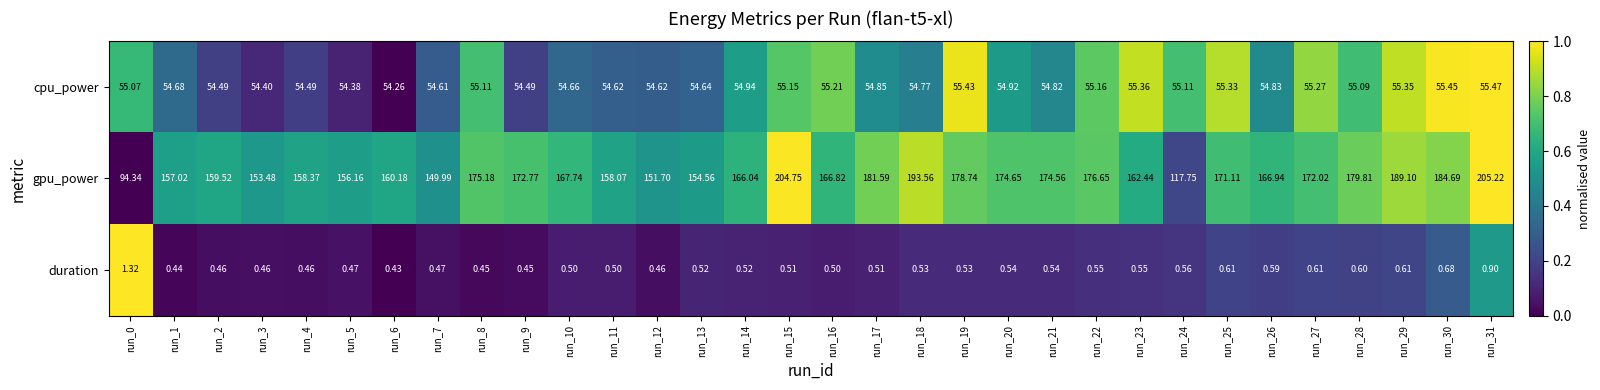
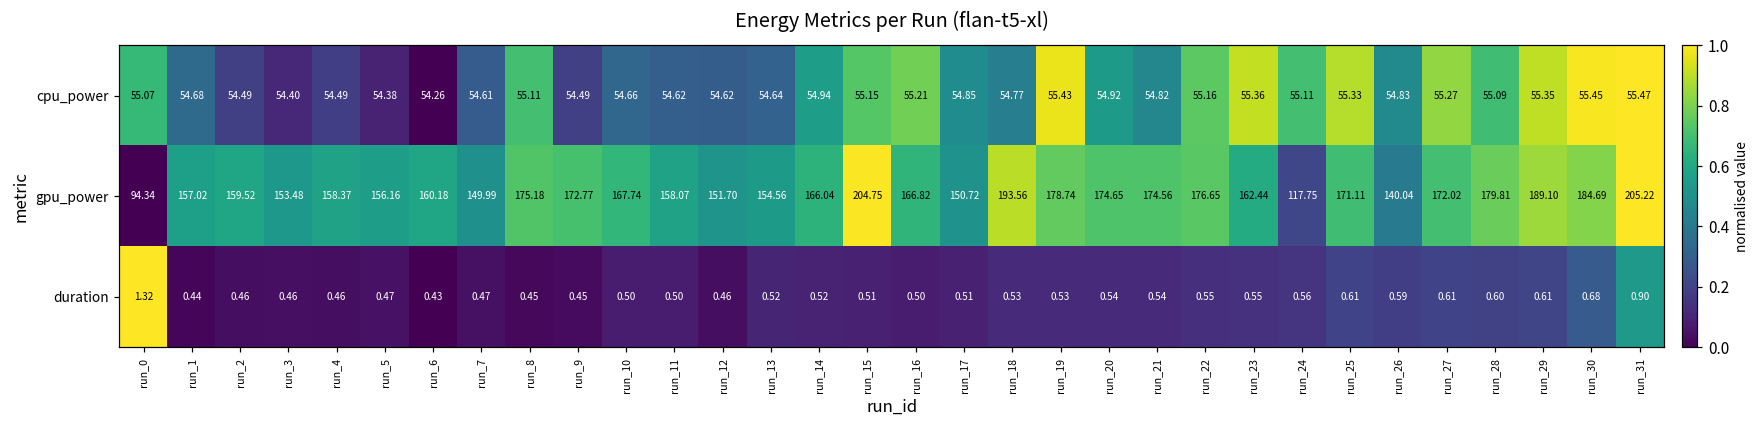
  {
    "cpu_power": {
      "run_0": 55.07,
      "run_1": 54.68,
      "run_2": 54.49,
      "run_3": 54.40,
      "run_4": 54.49,
      "run_5": 54.38,
      "run_6": 54.26,
      "run_7": 54.61,
      "run_8": 55.11,
      "run_9": 54.49,
      "run_10": 54.66,
      "run_11": 54.62,
      "run_12": 54.62,
      "run_13": 54.64,
      "run_14": 54.94,
      "run_15": 55.15,
      "run_16": 55.21,
      "run_17": 54.85,
      "run_18": 54.77,
      "run_19": 55.43,
      "run_20": 54.92,
      "run_21": 54.82,
      "run_22": 55.16,
      "run_23": 55.36,
      "run_24": 55.11,
      "run_25": 55.33,
      "run_26": 54.83,
      "run_27": 55.27,
      "run_28": 55.09,
      "run_29": 55.35,
      "run_30": 55.45,
      "run_31": 55.47
    },
    "gpu_power": {
      "run_0": 94.34,
      "run_1": 157.02,
      "run_2": 159.52,
      "run_3": 153.48,
      "run_4": 158.37,
      "run_5": 156.16,
      "run_6": 160.18,
      "run_7": 149.99,
      "run_8": 175.18,
      "run_9": 172.77,
      "run_10": 167.74,
      "run_11": 158.07,
      "run_12": 151.70,
      "run_13": 154.56,
      "run_14": 166.04,
      "run_15": 204.75,
      "run_16": 166.82,
-     "run_17": 181.59,
+     "run_17": 150.72,
      "run_18": 193.56,
      "run_19": 178.74,
      "run_20": 174.65,
      "run_21": 174.56,
      "run_22": 176.65,
      "run_23": 162.44,
      "run_24": 117.75,
      "run_25": 171.11,
-     "run_26": 166.94,
+     "run_26": 140.04,
      "run_27": 172.02,
      "run_28": 179.81,
      "run_29": 189.10,
      "run_30": 184.69,
      "run_31": 205.22
    },
    "duration": {
      "run_0": 1.32,
      "run_1": 0.44,
      "run_2": 0.46,
      "run_3": 0.46,
      "run_4": 0.46,
      "run_5": 0.47,
      "run_6": 0.43,
      "run_7": 0.47,
      "run_8": 0.45,
      "run_9": 0.45,
      "run_10": 0.50,
      "run_11": 0.50,
      "run_12": 0.46,
      "run_13": 0.52,
      "run_14": 0.52,
      "run_15": 0.51,
      "run_16": 0.50,
      "run_17": 0.51,
      "run_18": 0.53,
      "run_19": 0.53,
      "run_20": 0.54,
      "run_21": 0.54,
      "run_22": 0.55,
      "run_23": 0.55,
      "run_24": 0.56,
      "run_25": 0.61,
      "run_26": 0.59,
      "run_27": 0.61,
      "run_28": 0.60,
      "run_29": 0.61,
      "run_30": 0.68,
      "run_31": 0.90
    }
  }
